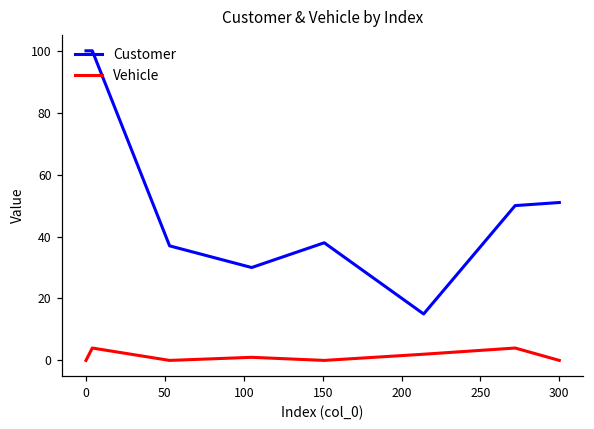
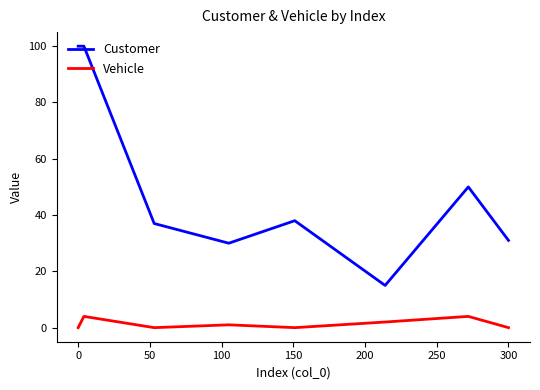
  {
    "Customer": {
      "0": 100,
-     "300": 51
+     "300": 31
    },
    "Vehicle": {
      "0": 0,
      "300": 0
    }
  }
